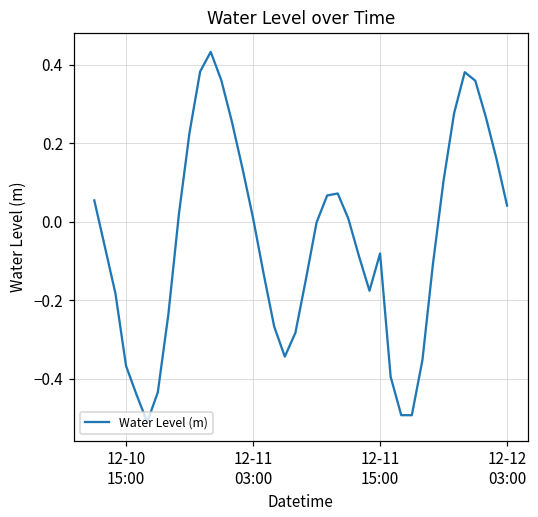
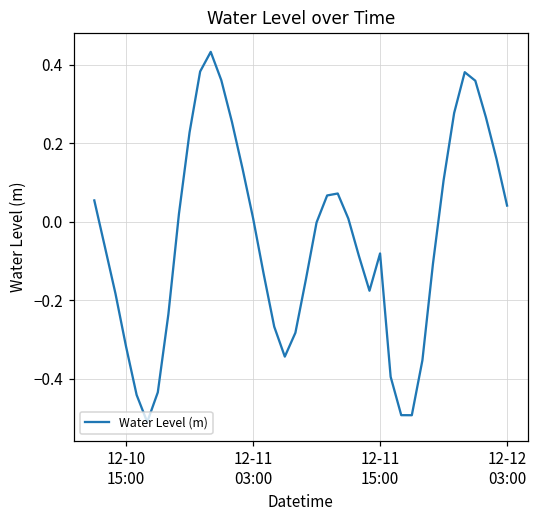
  {
-   "12-10 15:00": -0.37,
+   "12-10 15:00": -0.32,
    "12-11 03:00": 0.01,
    "12-11 15:00": -0.08,
    "12-12 03:00": 0.04
  }
